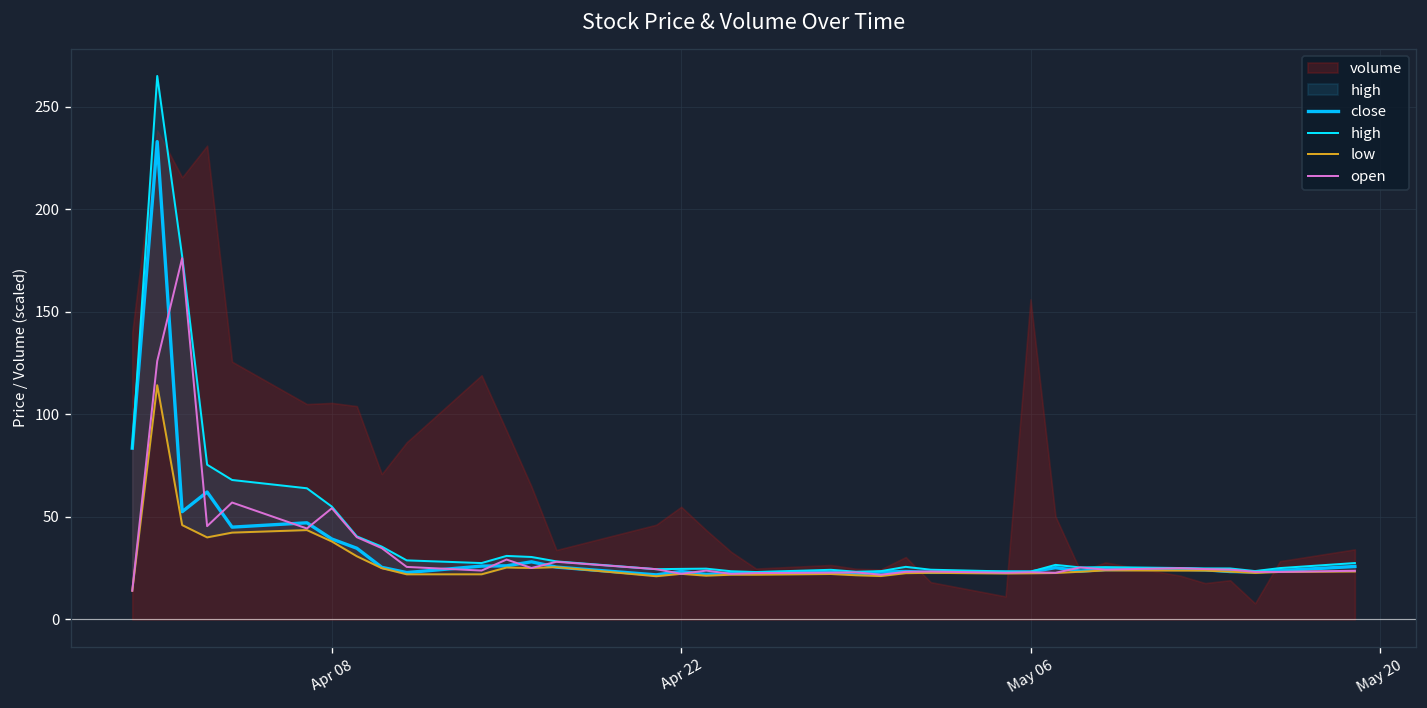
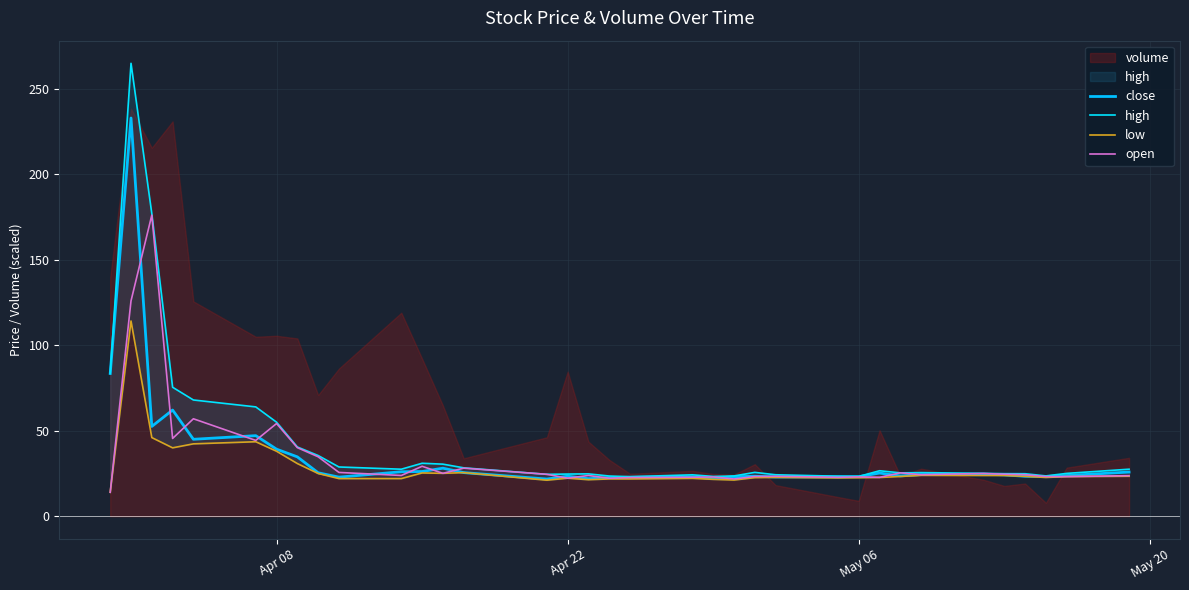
  {
    "volume": {
      "Apr 08": 106,
-     "Apr 22": 55,
-     "May 06": 156
+     "Apr 22": 85,
+     "May 06": 9
    }
  }
